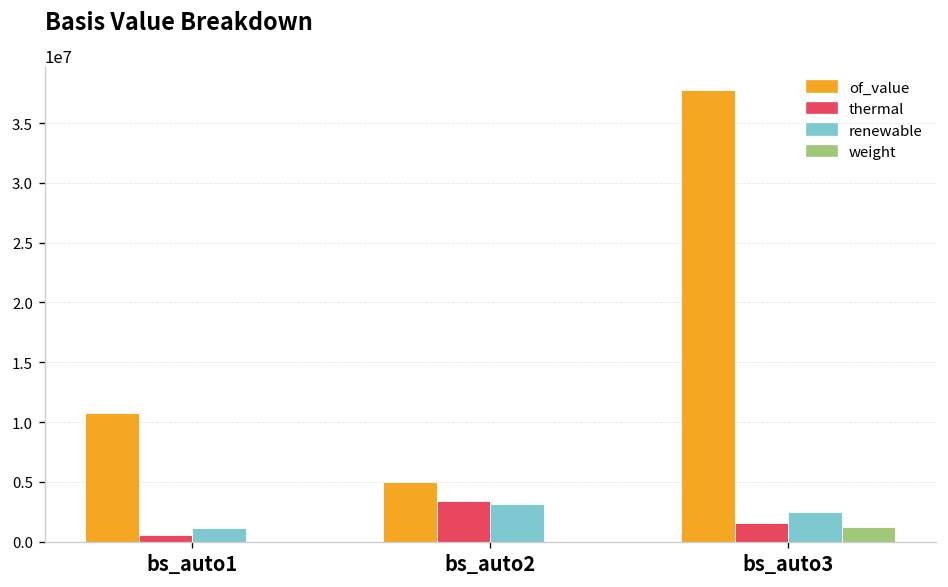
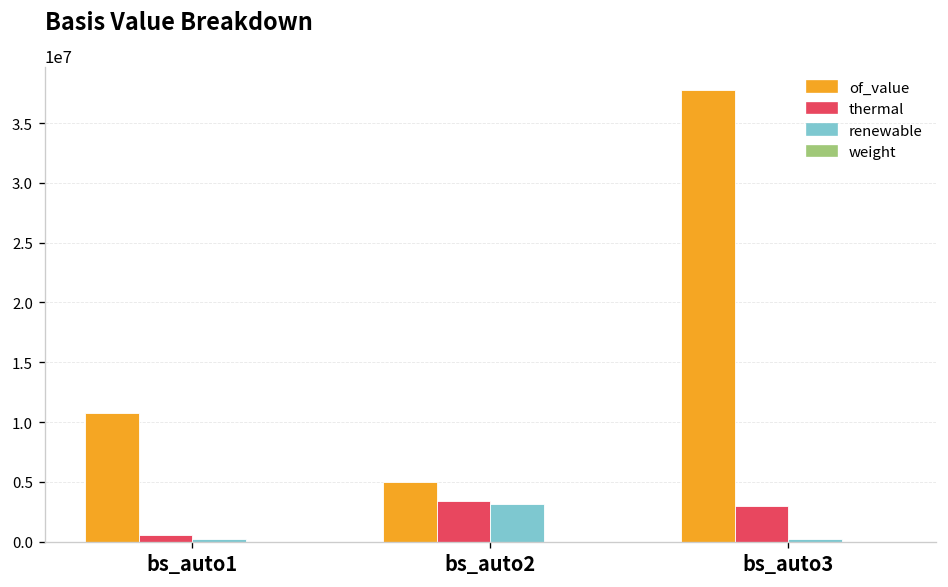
  {
    "of_value": {
      "bs_auto1": 11000000,
      "bs_auto2": 5000000,
      "bs_auto3": 38000000
    },
    "thermal": {
      "bs_auto1": 1000000,
      "bs_auto2": 3000000,
-     "bs_auto3": 2000000
+     "bs_auto3": 3000000
    },
    "renewable": {
-     "bs_auto1": 1000000,
+     "bs_auto1": 0,
      "bs_auto2": 3000000,
-     "bs_auto3": 2000000
+     "bs_auto3": 0
    },
    "weight": {
-     "bs_auto3": 1000000
+     "bs_auto3": 0
    }
  }
